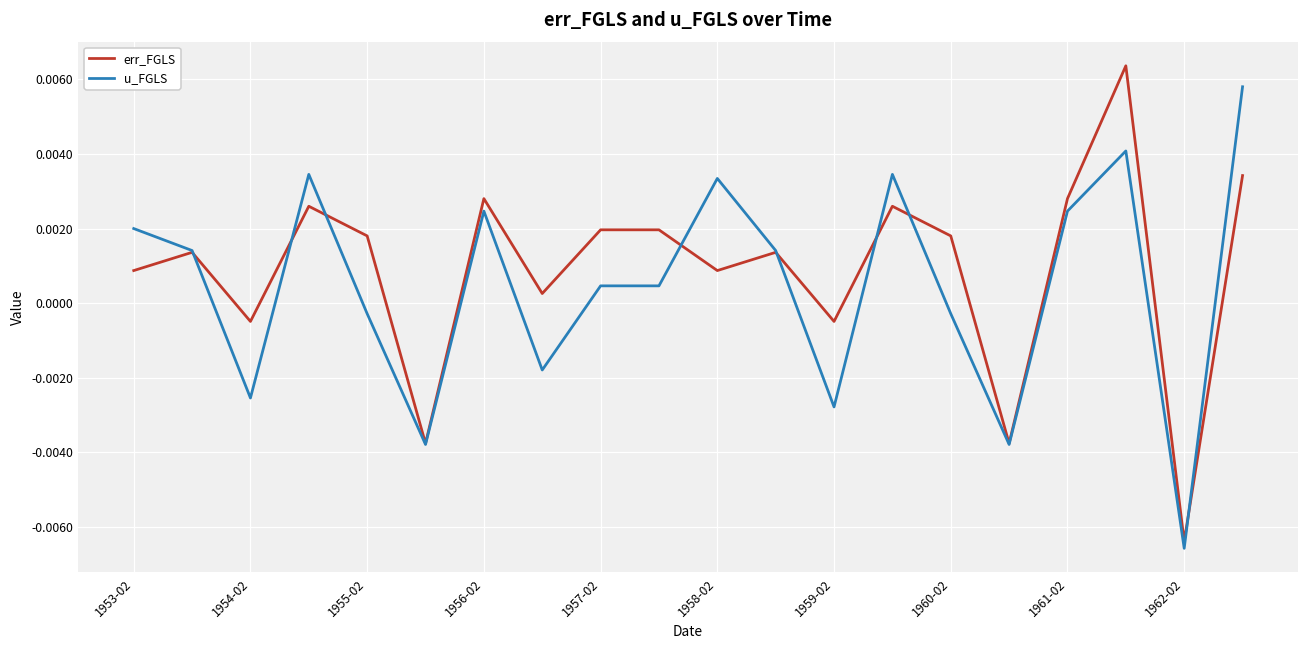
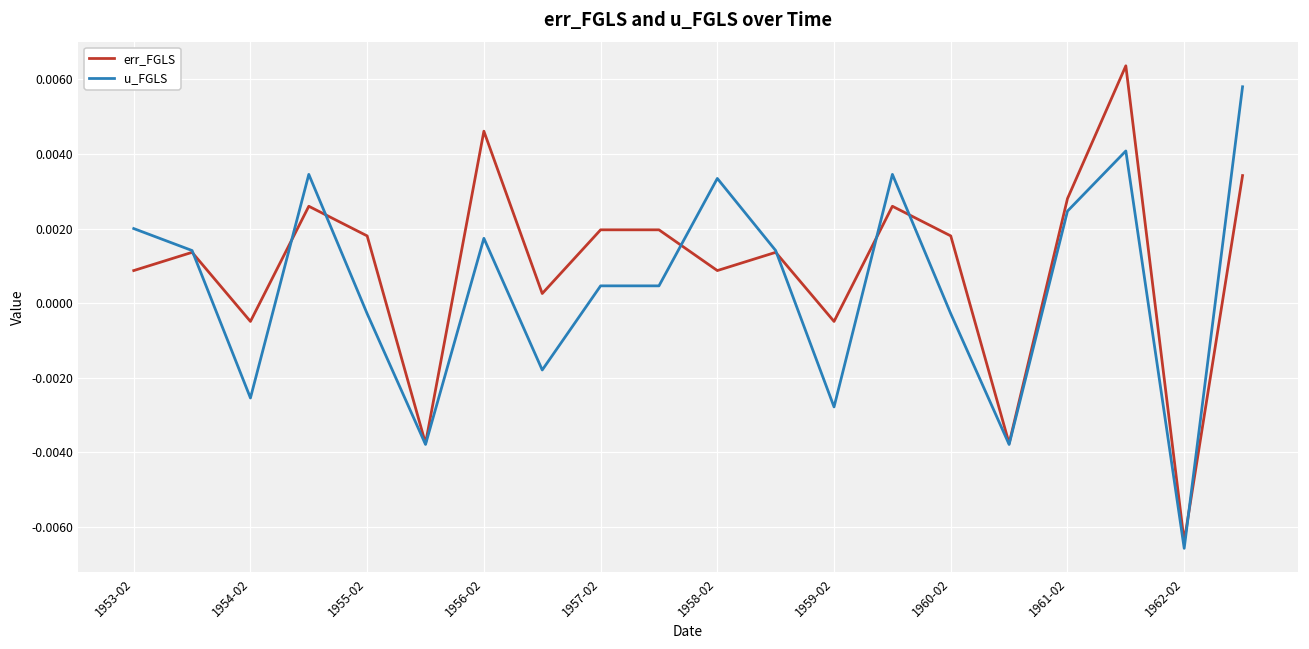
  {
    "err_FGLS": {
      "1953-02": 0.0009,
      "1954-02": -0.0005,
      "1955-02": 0.0018,
-     "1956-02": 0.0028,
+     "1956-02": 0.0046,
      "1957-02": 0.0020,
      "1958-02": 0.0009,
      "1959-02": -0.0005,
      "1960-02": 0.0018,
      "1961-02": 0.0028,
      "1962-02": -0.0064
    },
    "u_FGLS": {
      "1953-02": 0.0020,
      "1954-02": -0.0025,
      "1955-02": -0.0003,
-     "1956-02": 0.0025,
+     "1956-02": 0.0017,
      "1957-02": 0.0005,
      "1958-02": 0.0033,
      "1959-02": -0.0028,
      "1960-02": -0.0003,
      "1961-02": 0.0025,
      "1962-02": -0.0066
    }
  }
